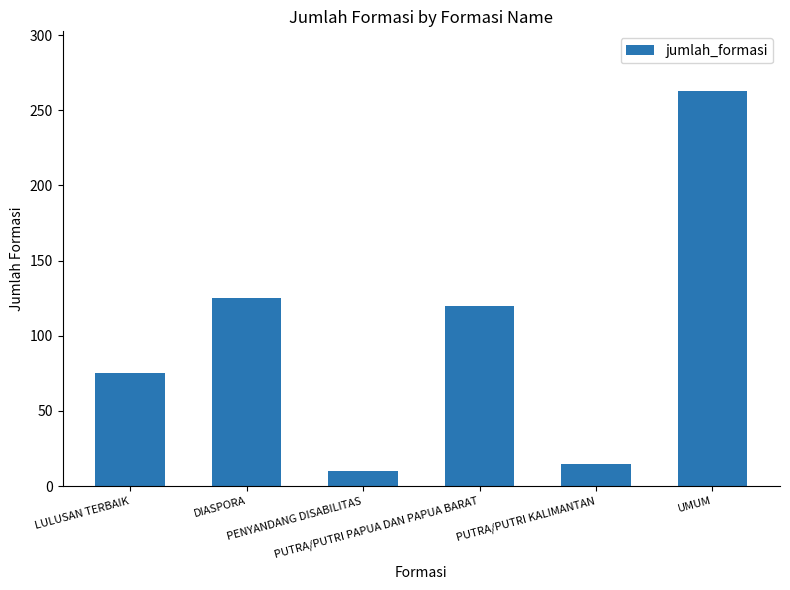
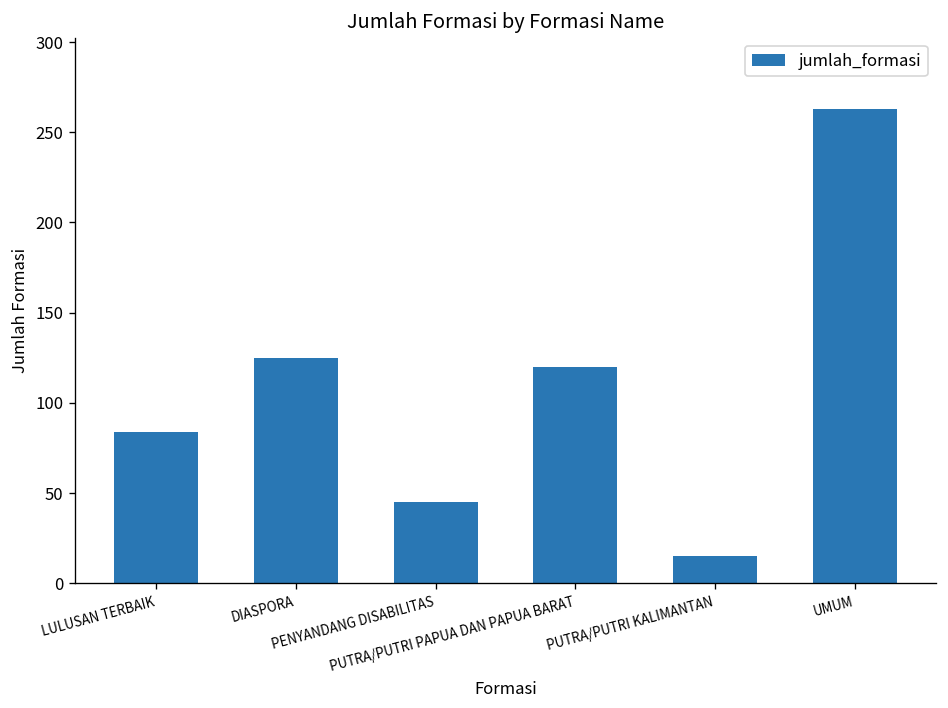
  {
-   "LULUSAN TERBAIK": 75,
+   "LULUSAN TERBAIK": 84,
    "DIASPORA": 125,
-   "PENYANDANG DISABILITAS": 10,
+   "PENYANDANG DISABILITAS": 45,
    "PUTRA/PUTRI PAPUA DAN PAPUA BARAT": 120,
    "PUTRA/PUTRI KALIMANTAN": 15,
    "UMUM": 263
  }
